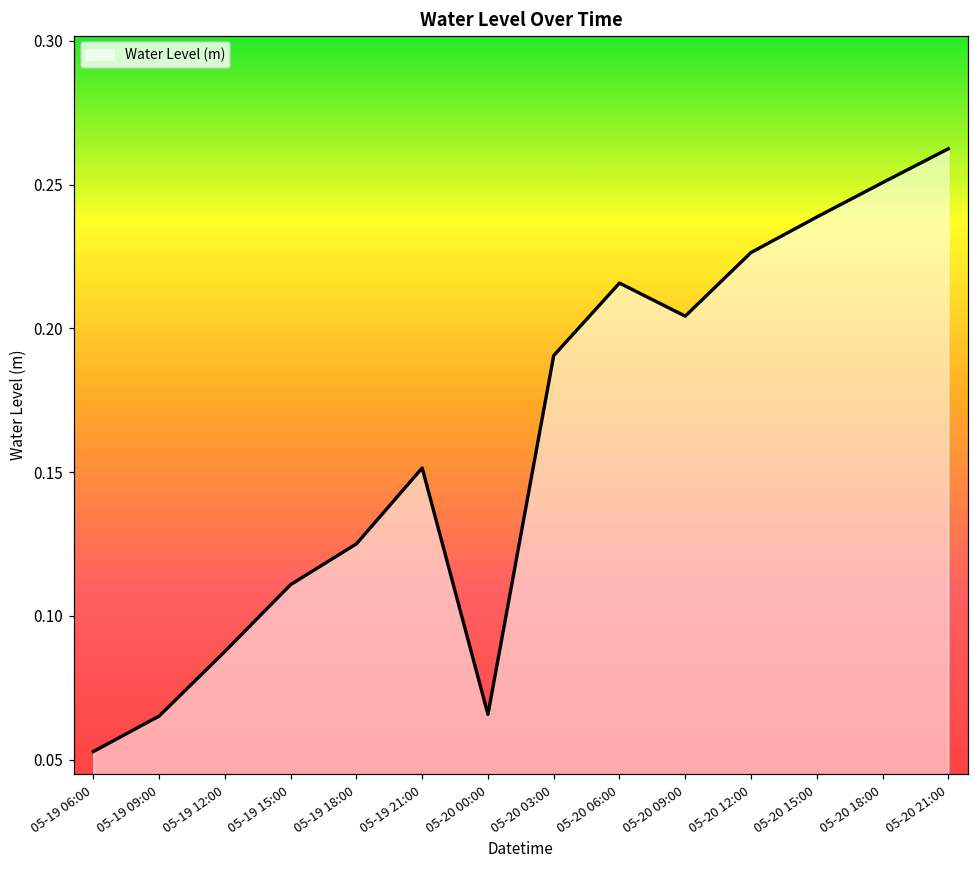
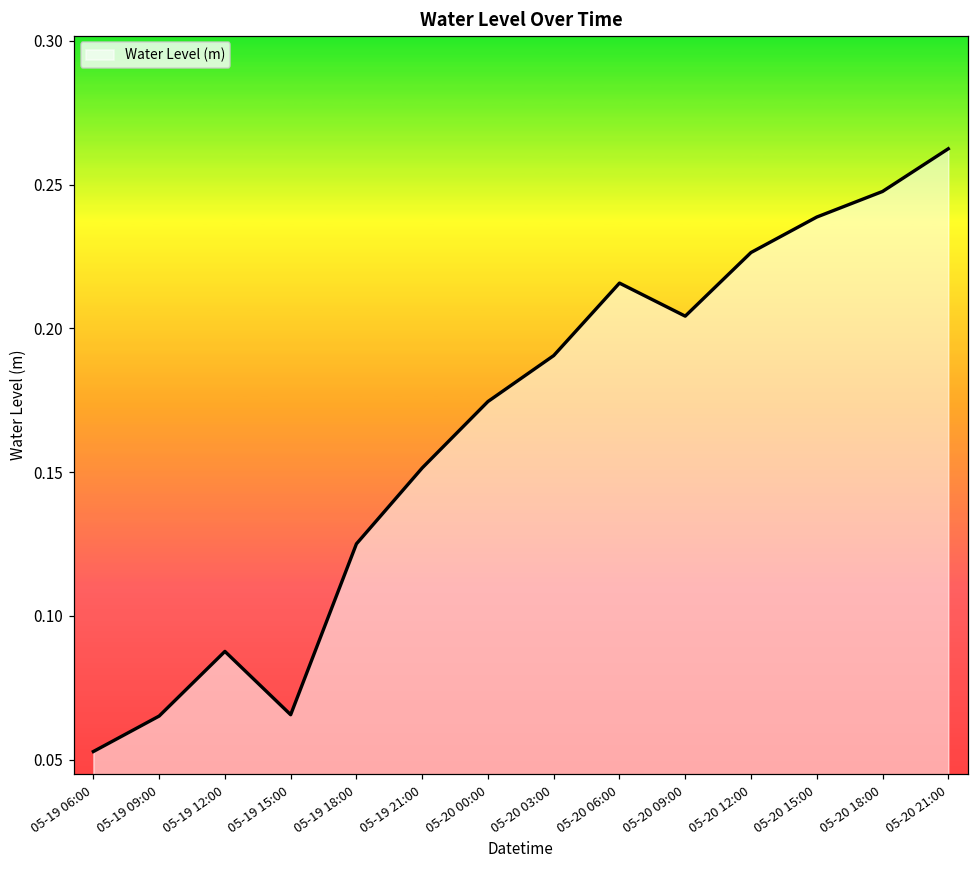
  {
    "05-19 06:00": 0.053,
    "05-19 09:00": 0.065,
    "05-19 12:00": 0.088,
-   "05-19 15:00": 0.111,
+   "05-19 15:00": 0.066,
    "05-19 18:00": 0.125,
    "05-19 21:00": 0.151,
-   "05-20 00:00": 0.066,
+   "05-20 00:00": 0.175,
    "05-20 03:00": 0.191,
    "05-20 06:00": 0.216,
    "05-20 09:00": 0.204,
    "05-20 12:00": 0.226,
    "05-20 15:00": 0.239,
-   "05-20 18:00": 0.251,
+   "05-20 18:00": 0.248,
    "05-20 21:00": 0.262
  }
